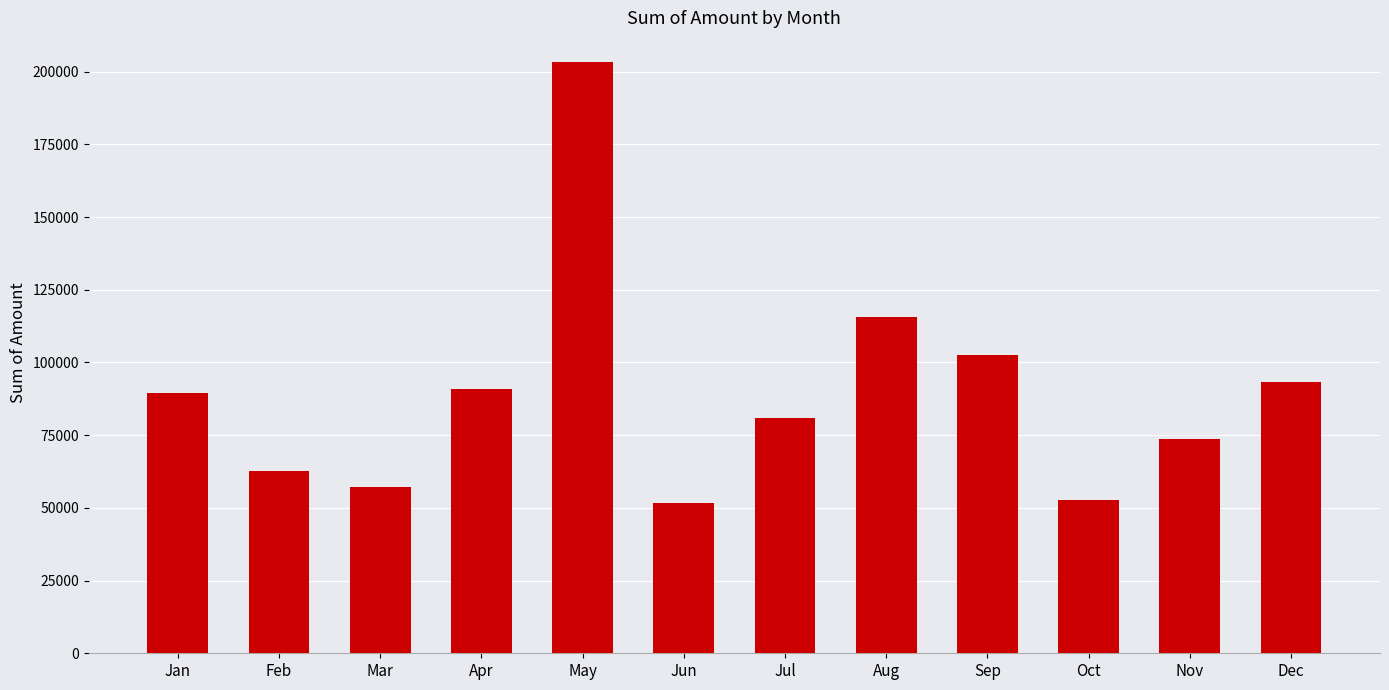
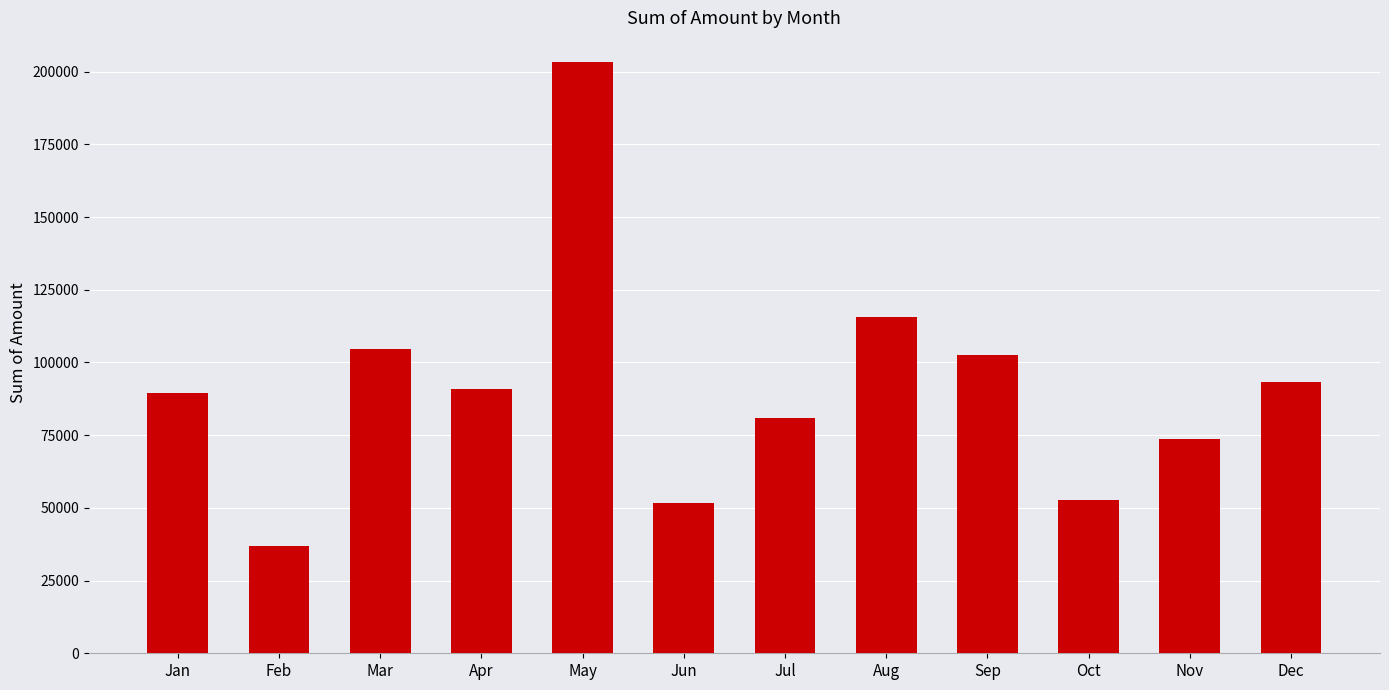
  {
    "Jan": 90000,
-   "Feb": 63000,
-   "Mar": 57000,
+   "Feb": 37000,
+   "Mar": 105000,
    "Apr": 91000,
    "May": 203000,
    "Jun": 52000,
    "Jul": 81000,
    "Aug": 116000,
    "Sep": 102000,
    "Oct": 53000,
    "Nov": 74000,
    "Dec": 93000
  }
